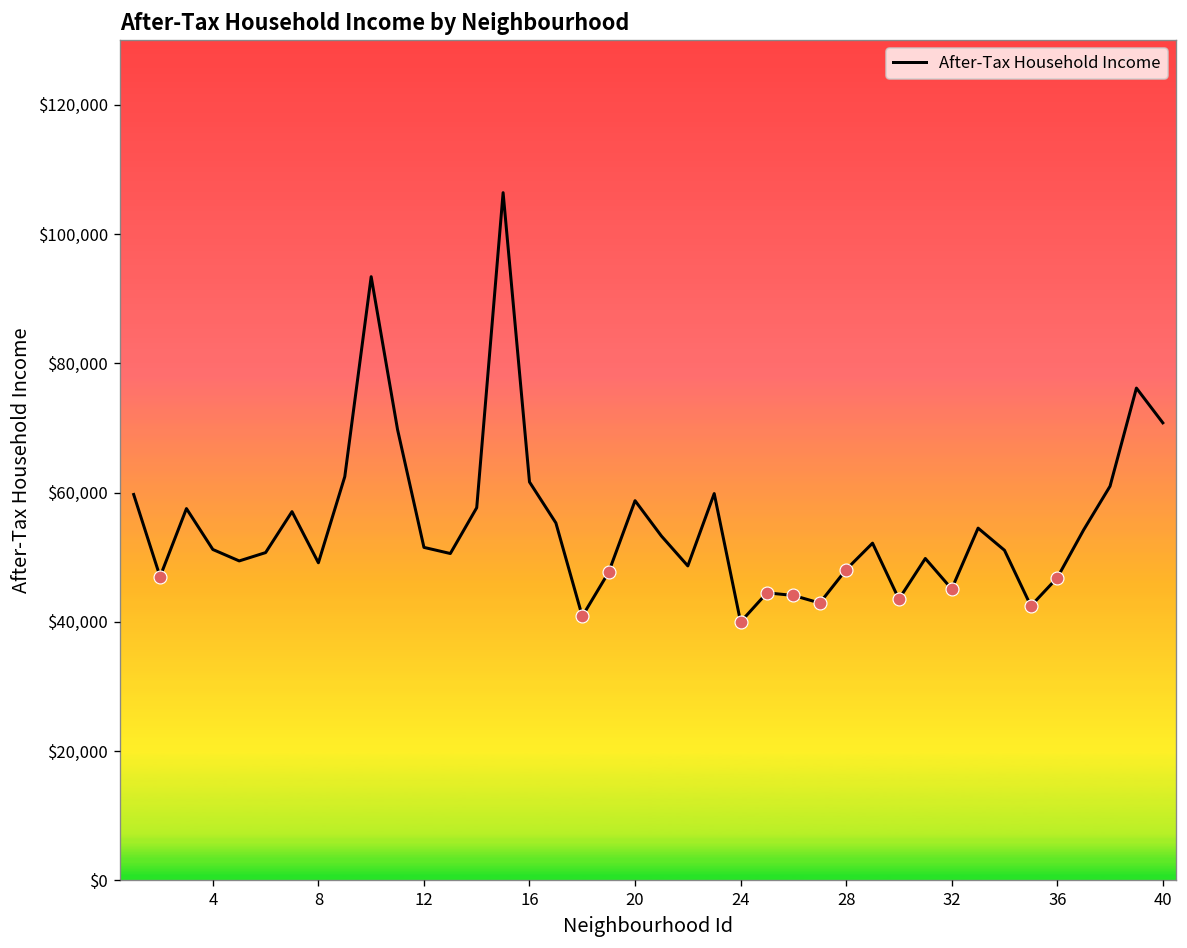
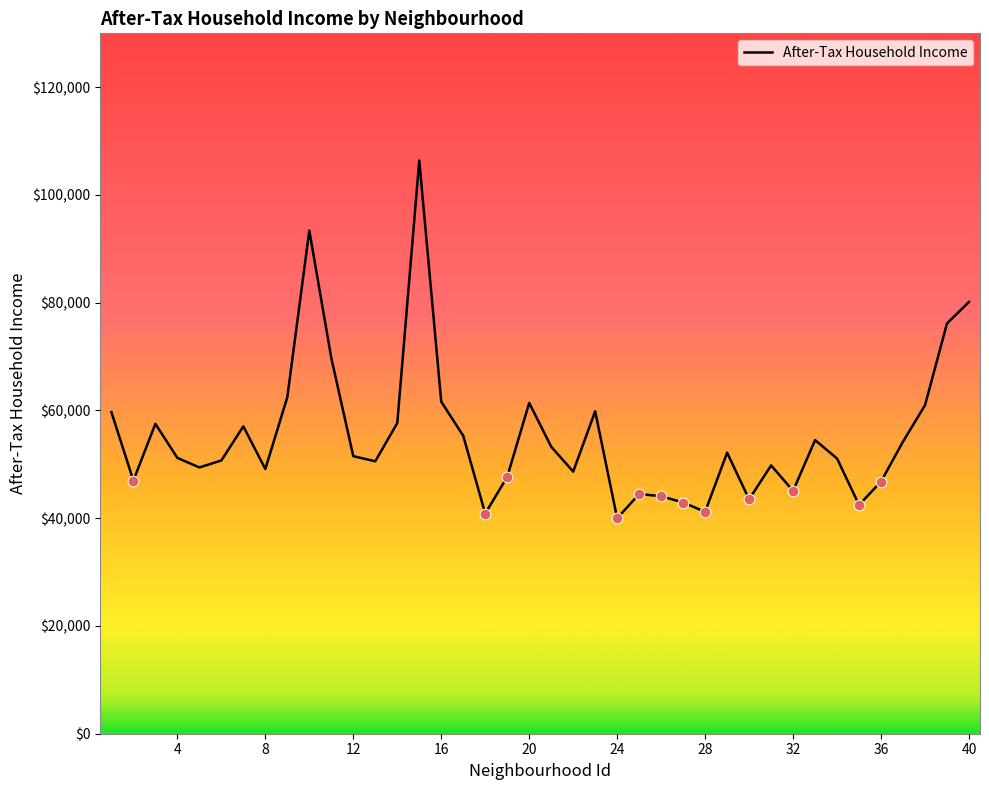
  {
    "After-Tax Household Income": {
      "4": "$51,000",
      "8": "$49,000",
      "12": "$52,000",
      "16": "$62,000",
-     "20": "$59,000",
-     "28": "$48,000",
-     "40": "$71,000"
+     "20": "$61,000",
+     "28": "$41,000",
+     "40": "$80,000"
    }
  }
